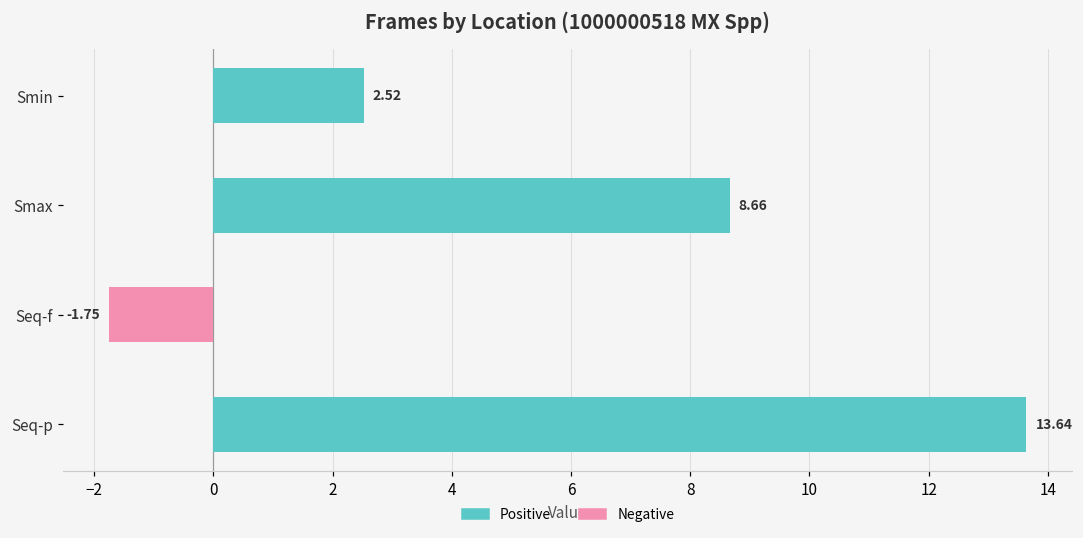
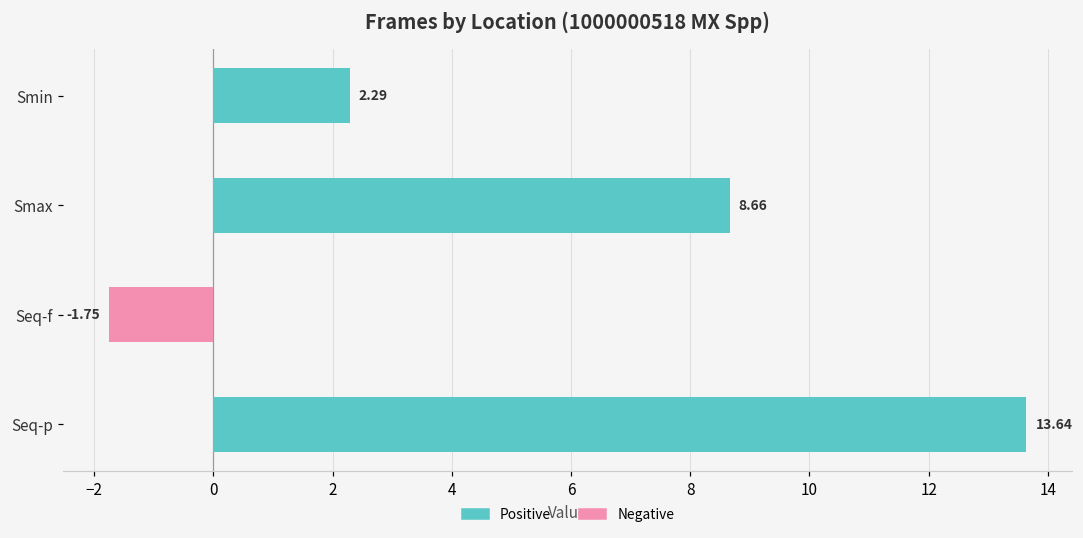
  {
-   "Smin": 2.52,
+   "Smin": 2.29,
    "Smax": 8.66,
    "Seq-f": -1.75,
    "Seq-p": 13.64
  }
